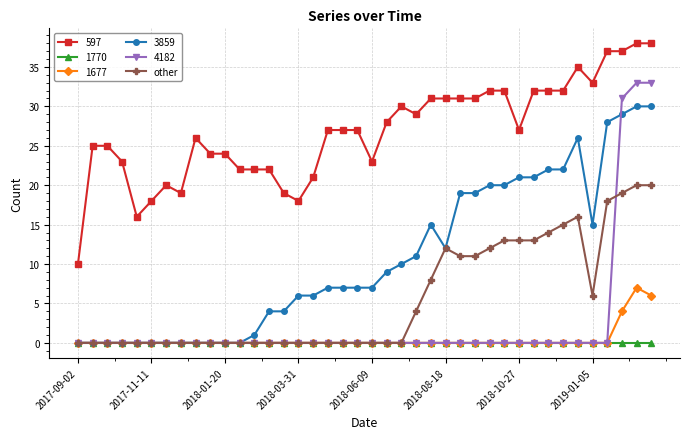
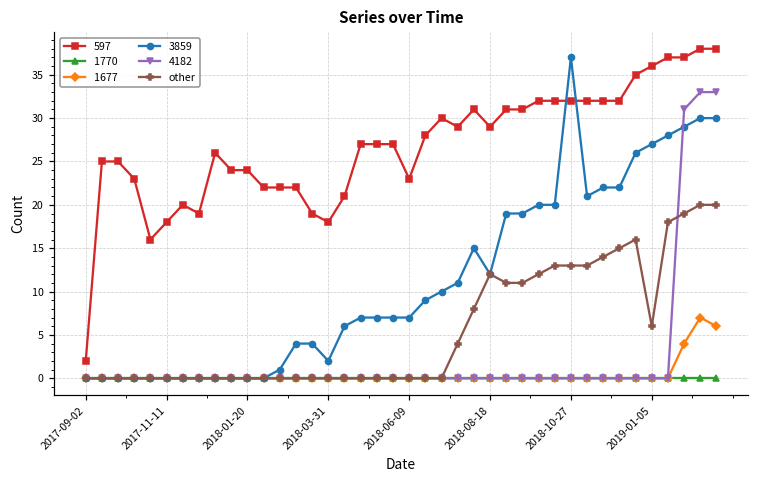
  {
    "597": {
-     "2017-09-02": 10,
+     "2017-09-02": 2,
      "2017-11-11": 18,
      "2018-01-20": 24,
      "2018-03-31": 18,
      "2018-06-09": 23,
-     "2018-08-18": 31,
-     "2018-10-27": 27,
-     "2019-01-05": 33
+     "2018-08-18": 29,
+     "2018-10-27": 32,
+     "2019-01-05": 36
    },
    "3859": {
-     "2018-03-31": 6,
+     "2018-03-31": 2,
      "2018-06-09": 7,
-     "2018-10-27": 21,
-     "2019-01-05": 15
+     "2018-10-27": 37,
+     "2019-01-05": 27
    },
    "other": {
      "2018-10-27": 13,
      "2019-01-05": 6
    }
  }
